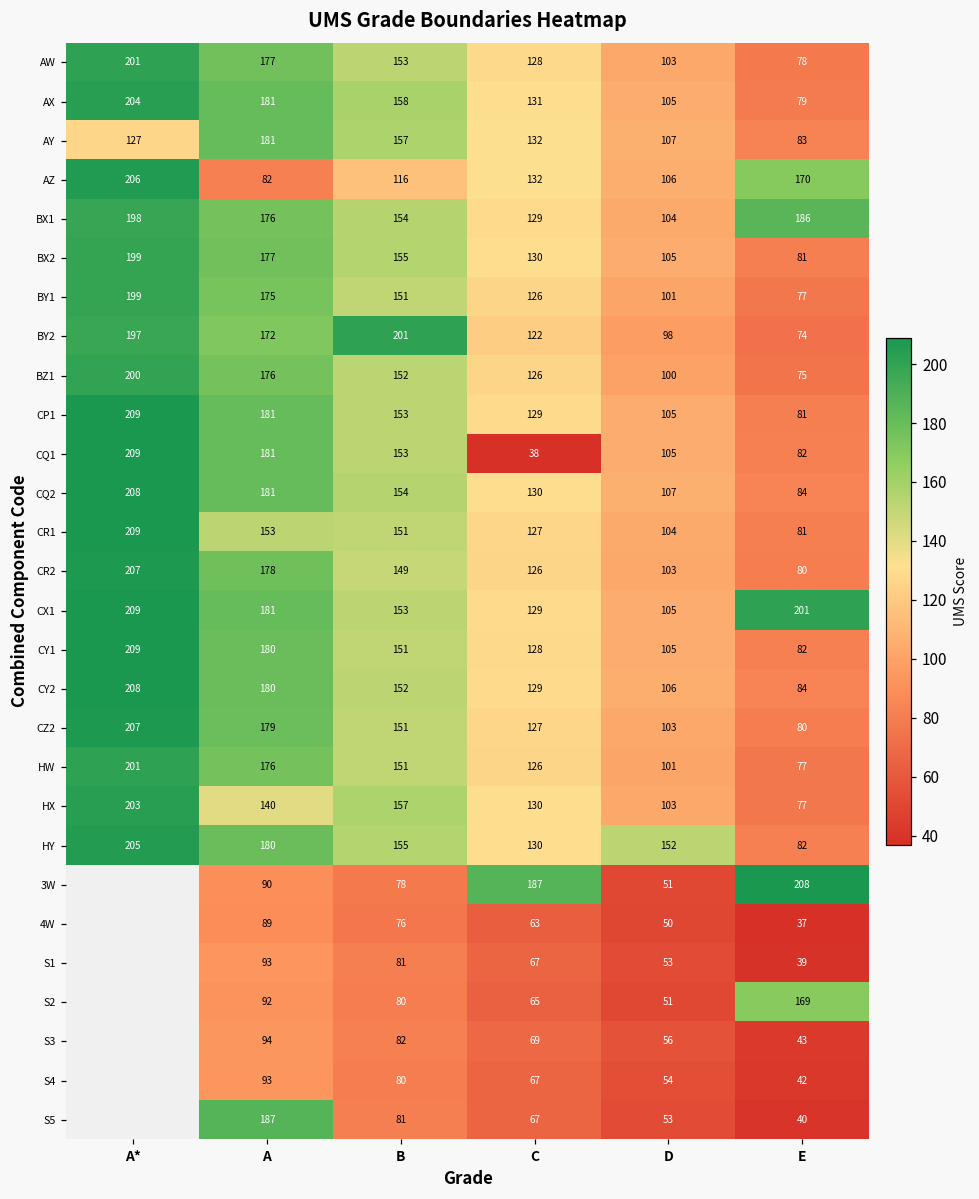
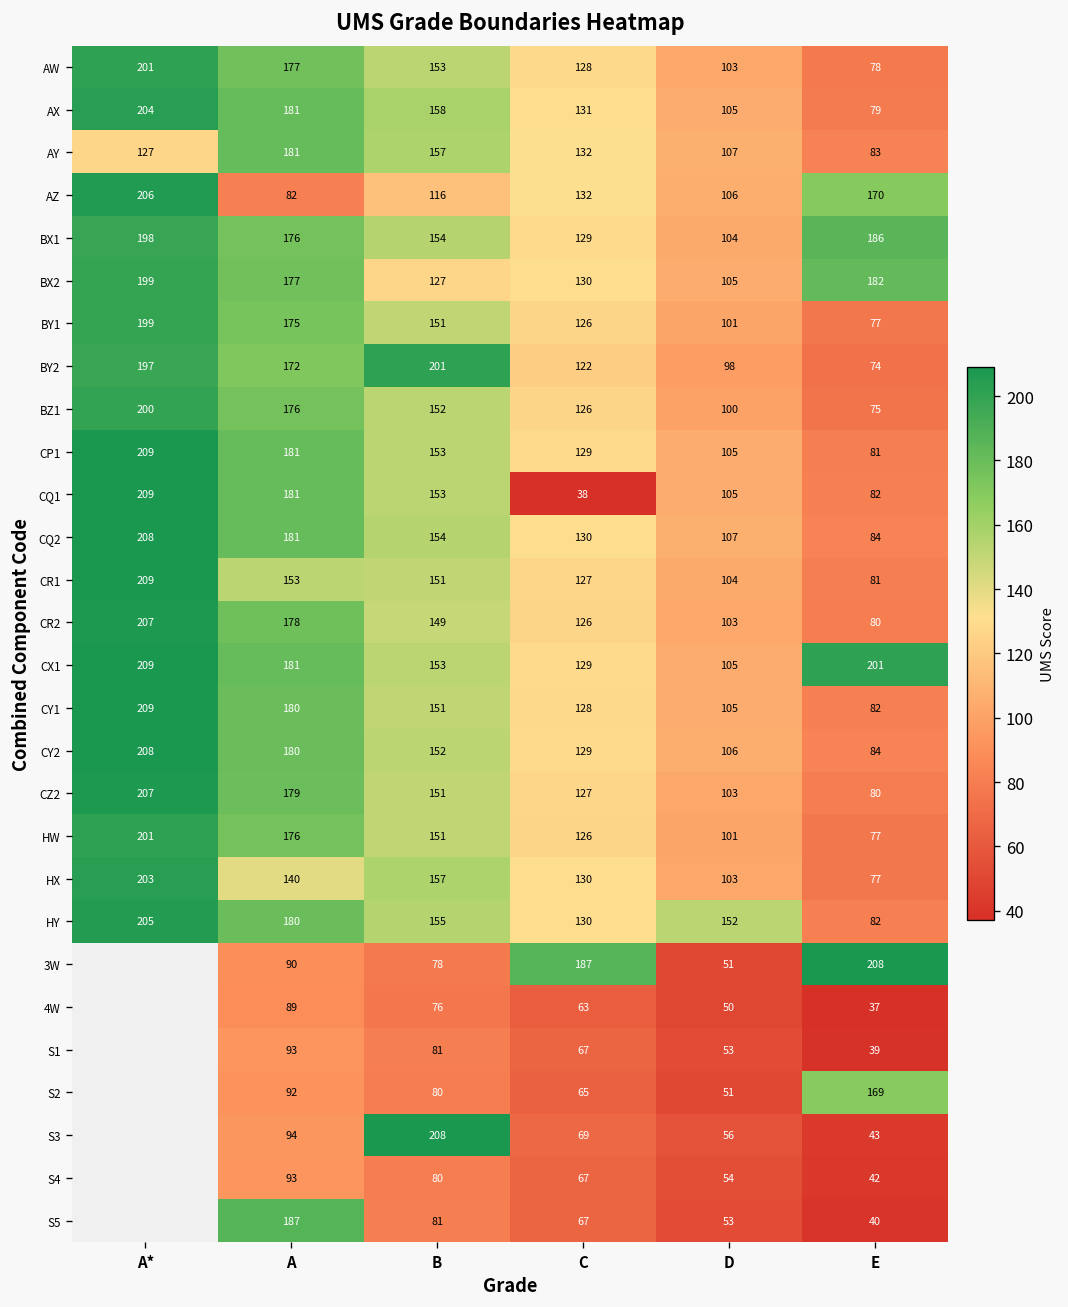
  {
    "AW": {
      "A*": 201,
      "A": 177,
      "B": 153,
      "C": 128,
      "D": 103,
      "E": 78
    },
    "AX": {
      "A*": 204,
      "A": 181,
      "B": 158,
      "C": 131,
      "D": 105,
      "E": 79
    },
    "AY": {
      "A*": 127,
      "A": 181,
      "B": 157,
      "C": 132,
      "D": 107,
      "E": 83
    },
    "AZ": {
      "A*": 206,
      "A": 82,
      "B": 116,
      "C": 132,
      "D": 106,
      "E": 170
    },
    "BX1": {
      "A*": 198,
      "A": 176,
      "B": 154,
      "C": 129,
      "D": 104,
      "E": 186
    },
    "BX2": {
      "A*": 199,
      "A": 177,
-     "B": 155,
+     "B": 127,
      "C": 130,
      "D": 105,
-     "E": 81
+     "E": 182
    },
    "BY1": {
      "A*": 199,
      "A": 175,
      "B": 151,
      "C": 126,
      "D": 101,
      "E": 77
    },
    "BY2": {
      "A*": 197,
      "A": 172,
      "B": 201,
      "C": 122,
      "D": 98,
      "E": 74
    },
    "BZ1": {
      "A*": 200,
      "A": 176,
      "B": 152,
      "C": 126,
      "D": 100,
      "E": 75
    },
    "CP1": {
      "A*": 209,
      "A": 181,
      "B": 153,
      "C": 129,
      "D": 105,
      "E": 81
    },
    "CQ1": {
      "A*": 209,
      "A": 181,
      "B": 153,
      "C": 38,
      "D": 105,
      "E": 82
    },
    "CQ2": {
      "A*": 208,
      "A": 181,
      "B": 154,
      "C": 130,
      "D": 107,
      "E": 84
    },
    "CR1": {
      "A*": 209,
      "A": 153,
      "B": 151,
      "C": 127,
      "D": 104,
      "E": 81
    },
    "CR2": {
      "A*": 207,
      "A": 178,
      "B": 149,
      "C": 126,
      "D": 103,
      "E": 80
    },
    "CX1": {
      "A*": 209,
      "A": 181,
      "B": 153,
      "C": 129,
      "D": 105,
      "E": 201
    },
    "CY1": {
      "A*": 209,
      "A": 180,
      "B": 151,
      "C": 128,
      "D": 105,
      "E": 82
    },
    "CY2": {
      "A*": 208,
      "A": 180,
      "B": 152,
      "C": 129,
      "D": 106,
      "E": 84
    },
    "CZ2": {
      "A*": 207,
      "A": 179,
      "B": 151,
      "C": 127,
      "D": 103,
      "E": 80
    },
    "HW": {
      "A*": 201,
      "A": 176,
      "B": 151,
      "C": 126,
      "D": 101,
      "E": 77
    },
    "HX": {
      "A*": 203,
      "A": 140,
      "B": 157,
      "C": 130,
      "D": 103,
      "E": 77
    },
    "HY": {
      "A*": 205,
      "A": 180,
      "B": 155,
      "C": 130,
      "D": 152,
      "E": 82
    },
    "3W": {
      "A": 90,
      "B": 78,
      "C": 187,
      "D": 51,
      "E": 208
    },
    "4W": {
      "A": 89,
      "B": 76,
      "C": 63,
      "D": 50,
      "E": 37
    },
    "S1": {
      "A": 93,
      "B": 81,
      "C": 67,
      "D": 53,
      "E": 39
    },
    "S2": {
      "A": 92,
      "B": 80,
      "C": 65,
      "D": 51,
      "E": 169
    },
    "S3": {
      "A": 94,
-     "B": 82,
+     "B": 208,
      "C": 69,
      "D": 56,
      "E": 43
    },
    "S4": {
      "A": 93,
      "B": 80,
      "C": 67,
      "D": 54,
      "E": 42
    },
    "S5": {
      "A": 187,
      "B": 81,
      "C": 67,
      "D": 53,
      "E": 40
    }
  }
